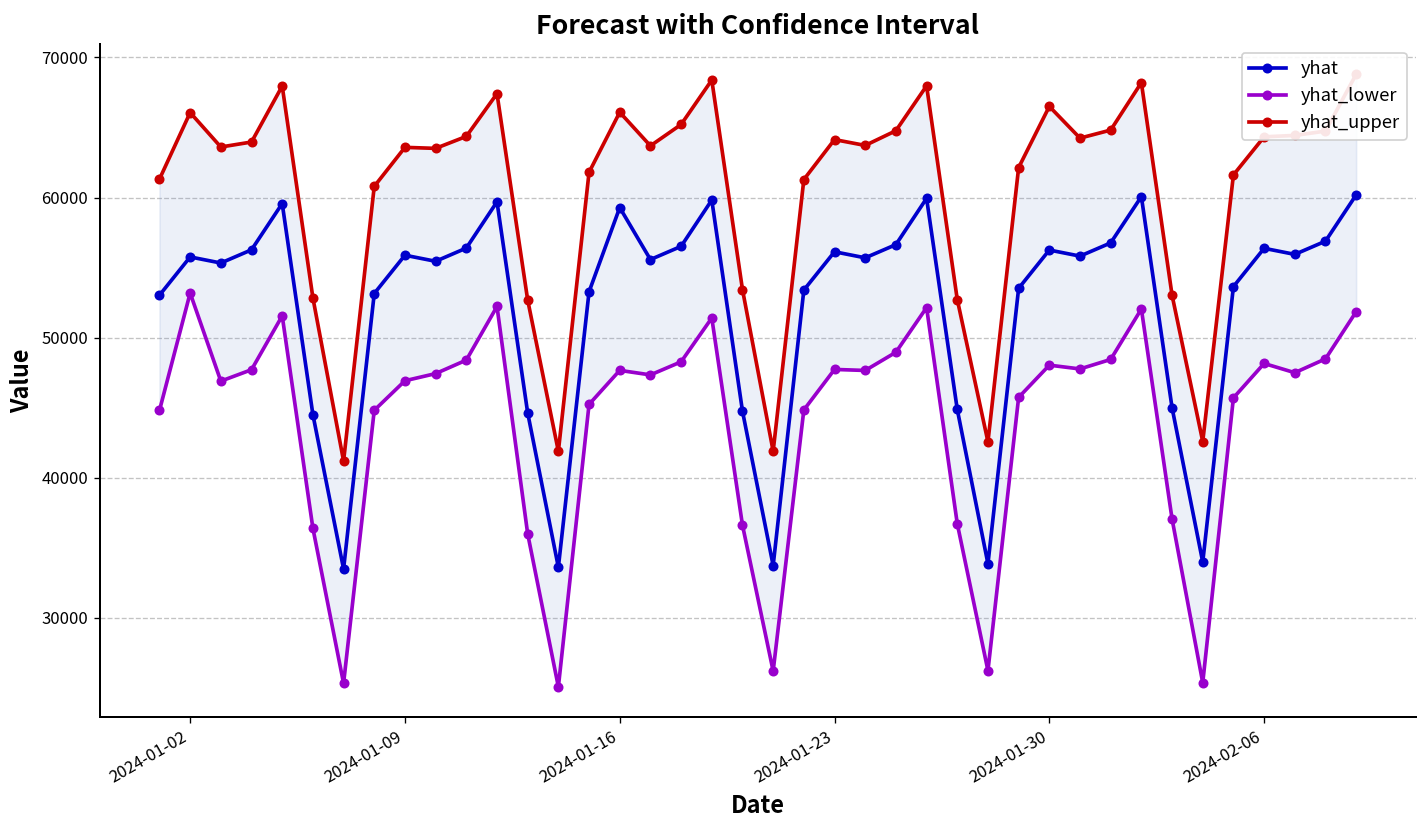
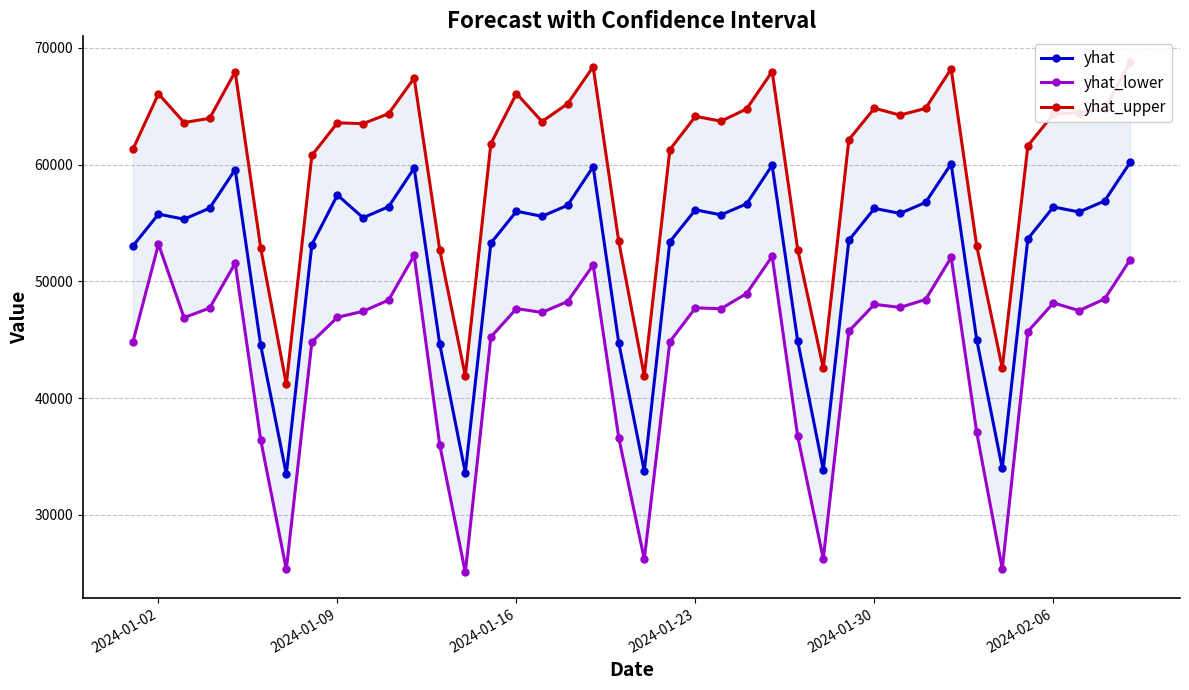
  {
    "yhat": {
      "2024-01-02": 55800,
-     "2024-01-09": 55900,
-     "2024-01-16": 59300,
+     "2024-01-09": 57400,
+     "2024-01-16": 56000,
      "2024-01-23": 56100,
      "2024-01-30": 56300,
      "2024-02-06": 56400
    },
    "yhat_lower": {
      "2024-01-02": 53200,
      "2024-01-09": 46900,
      "2024-01-16": 47700,
      "2024-01-23": 47700,
      "2024-01-30": 48000,
      "2024-02-06": 48200
    },
    "yhat_upper": {
      "2024-01-02": 66100,
      "2024-01-09": 63600,
      "2024-01-16": 66100,
      "2024-01-23": 64100,
-     "2024-01-30": 66500
+     "2024-01-30": 64800
    }
  }
